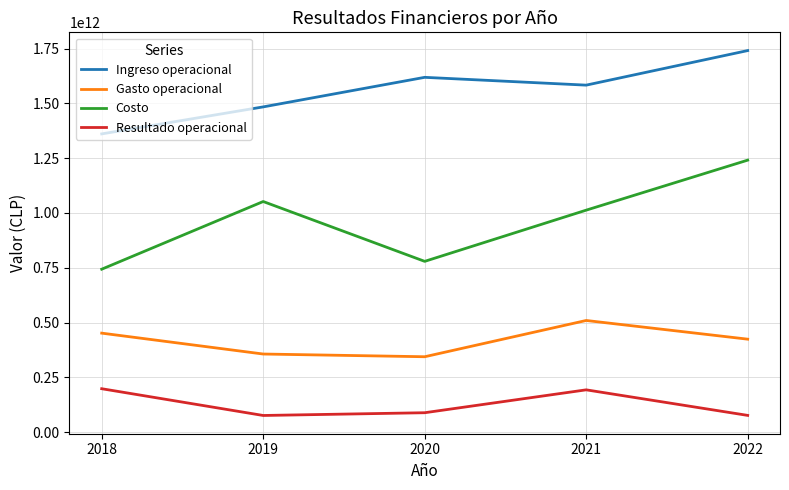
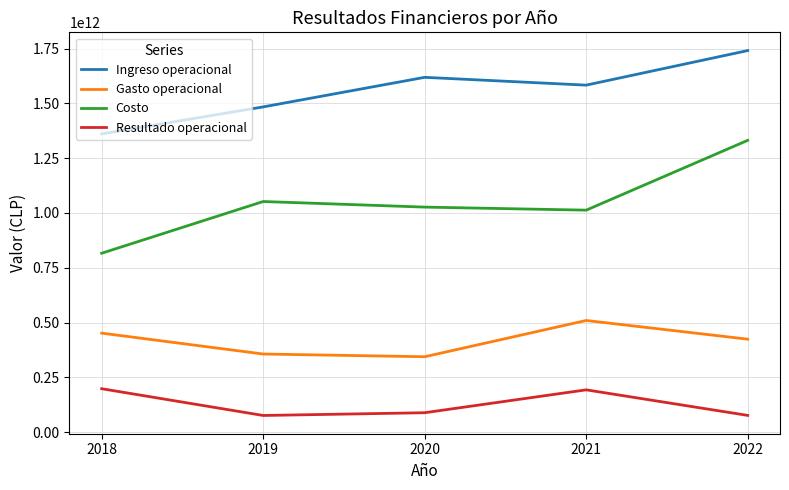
  {
    "Ingreso operacional": {
      "2019": 1480000000000,
      "2020": 1620000000000,
      "2021": 1580000000000,
      "2022": 1740000000000
    },
    "Gasto operacional": {
      "2018": 450000000000,
      "2019": 360000000000,
      "2020": 340000000000,
      "2021": 510000000000,
      "2022": 420000000000
    },
    "Costo": {
-     "2018": 740000000000,
+     "2018": 820000000000,
      "2019": 1050000000000,
-     "2020": 780000000000,
+     "2020": 1030000000000,
      "2021": 1010000000000,
-     "2022": 1240000000000
+     "2022": 1330000000000
    },
    "Resultado operacional": {
      "2018": 200000000000,
      "2019": 80000000000,
      "2020": 90000000000,
      "2021": 190000000000,
      "2022": 80000000000
    }
  }
